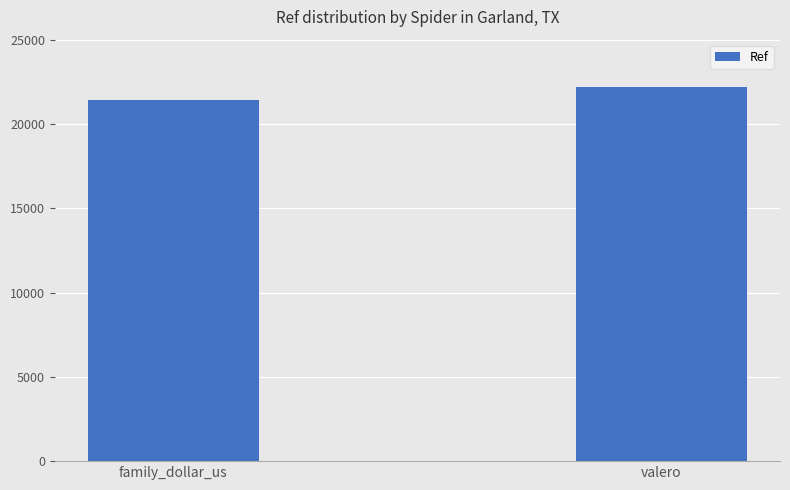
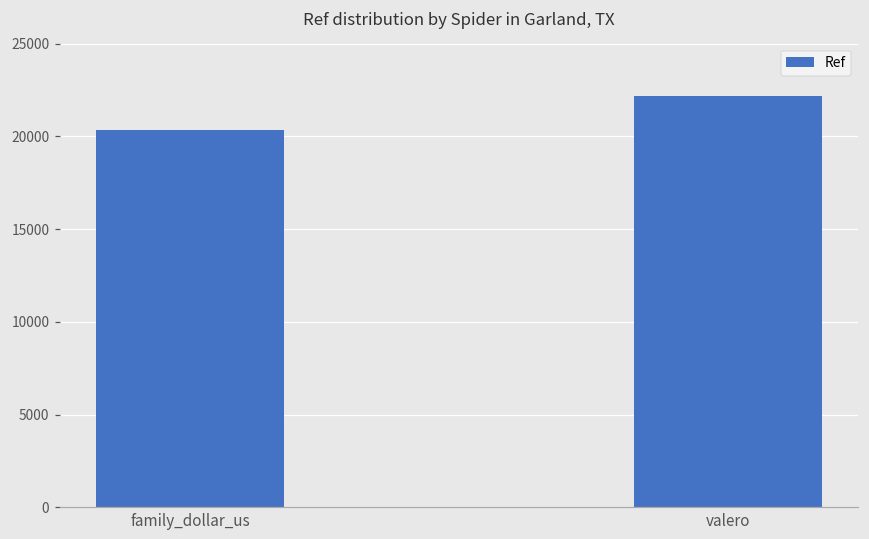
  {
-   "family_dollar_us": 21400,
+   "family_dollar_us": 20300,
    "valero": 22200
  }
